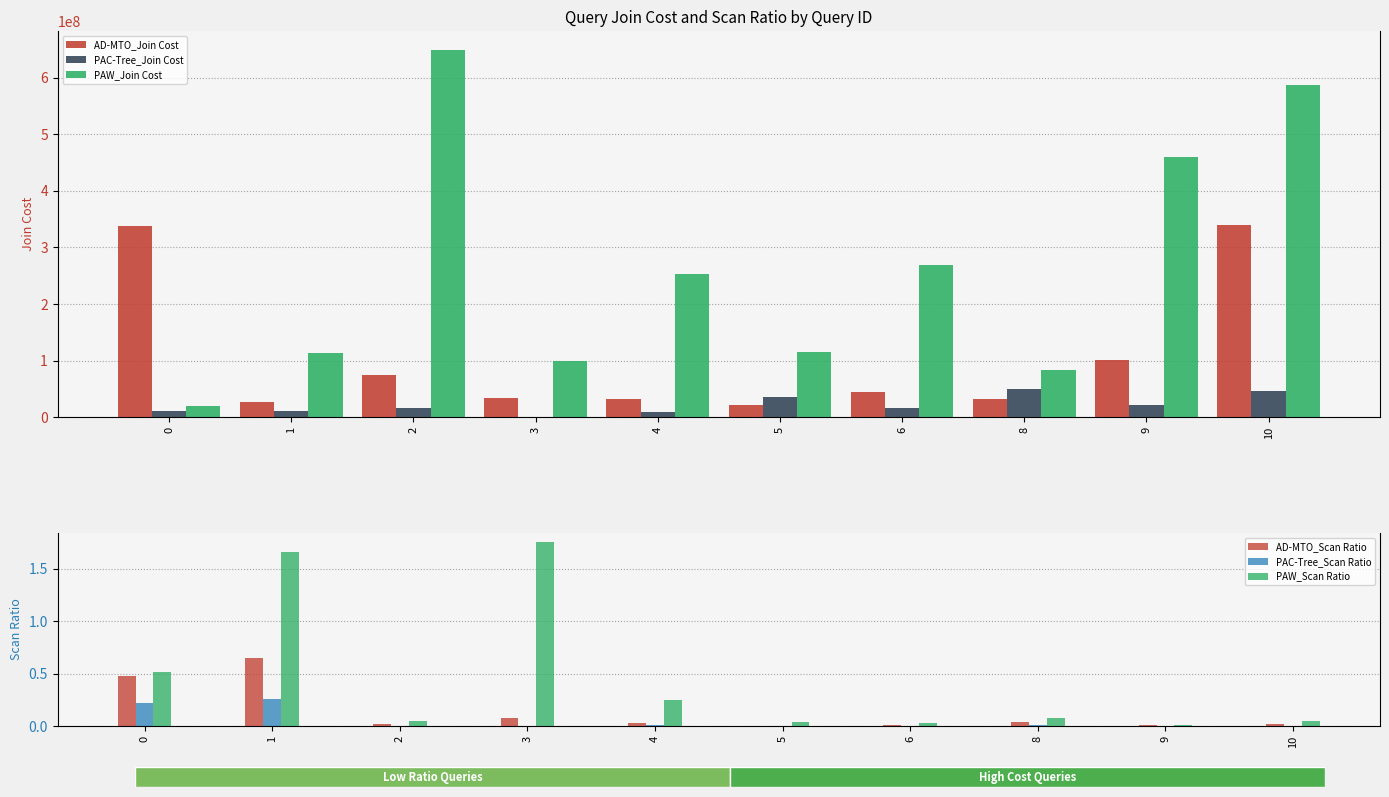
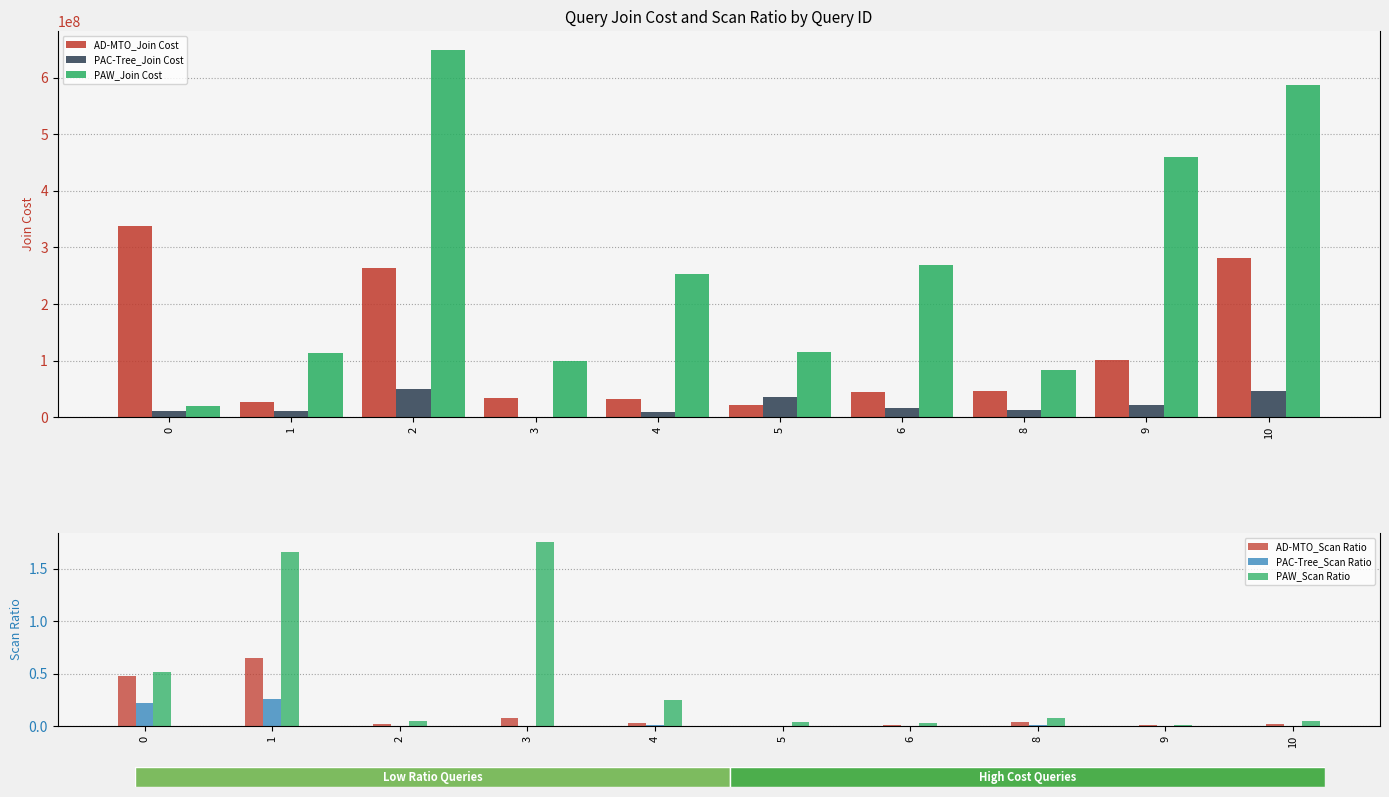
  {
    "Query Join Cost and Scan Ratio by Query ID": {
      "AD-MTO_Join Cost": {
        "0": 340000000,
        "1": 30000000,
-       "2": 70000000,
+       "2": 260000000,
        "3": 30000000,
        "4": 30000000,
        "5": 20000000,
        "6": 40000000,
-       "8": 30000000,
+       "8": 50000000,
        "9": 100000000,
-       "10": 340000000
+       "10": 280000000
      },
      "PAC-Tree_Join Cost": {
        "0": 10000000,
        "1": 10000000,
-       "2": 20000000,
+       "2": 50000000,
        "4": 10000000,
        "5": 40000000,
        "6": 20000000,
-       "8": 50000000,
+       "8": 10000000,
        "9": 20000000,
        "10": 50000000
      },
      "PAW_Join Cost": {
        "0": 20000000,
        "1": 110000000,
        "2": 650000000,
        "3": 100000000,
        "4": 250000000,
        "5": 110000000,
        "6": 270000000,
        "8": 80000000,
        "9": 460000000,
        "10": 590000000
      }
    }
  }
